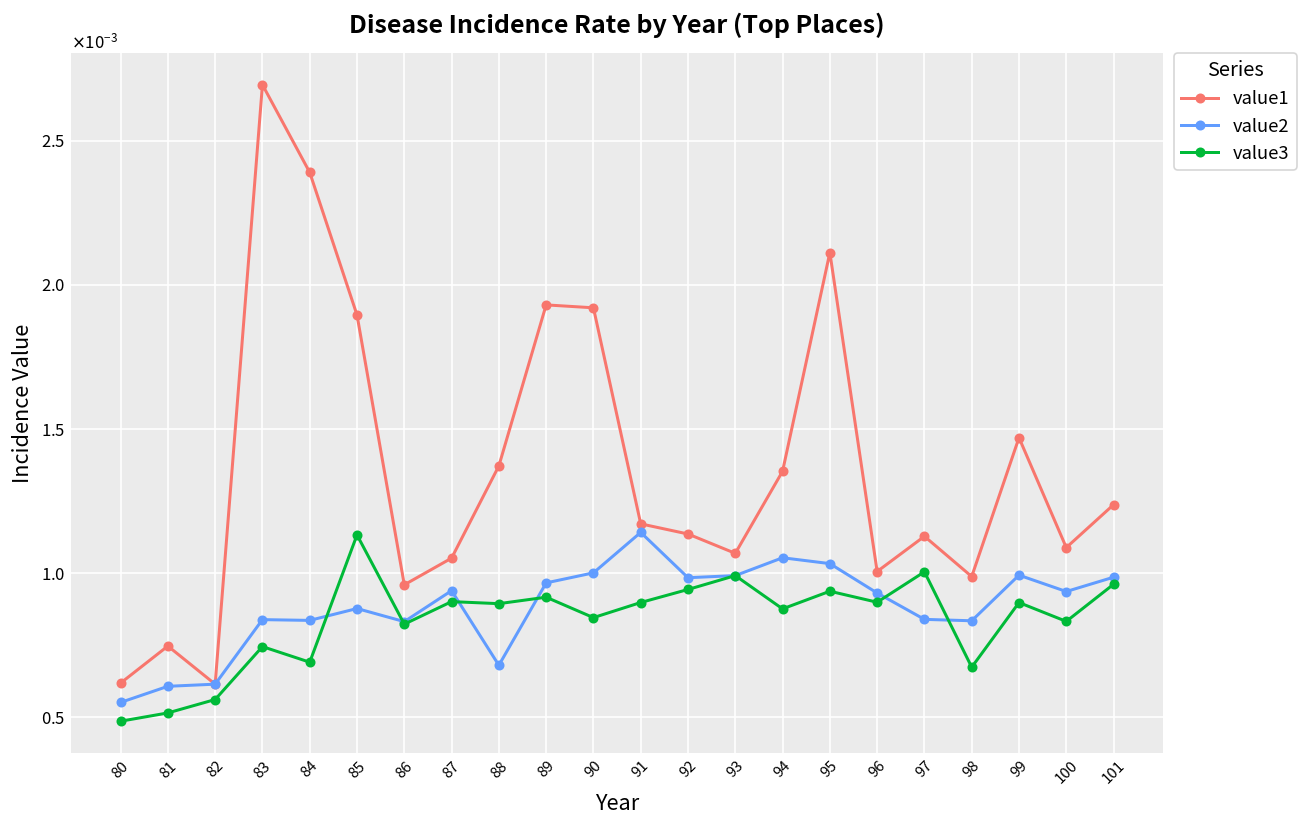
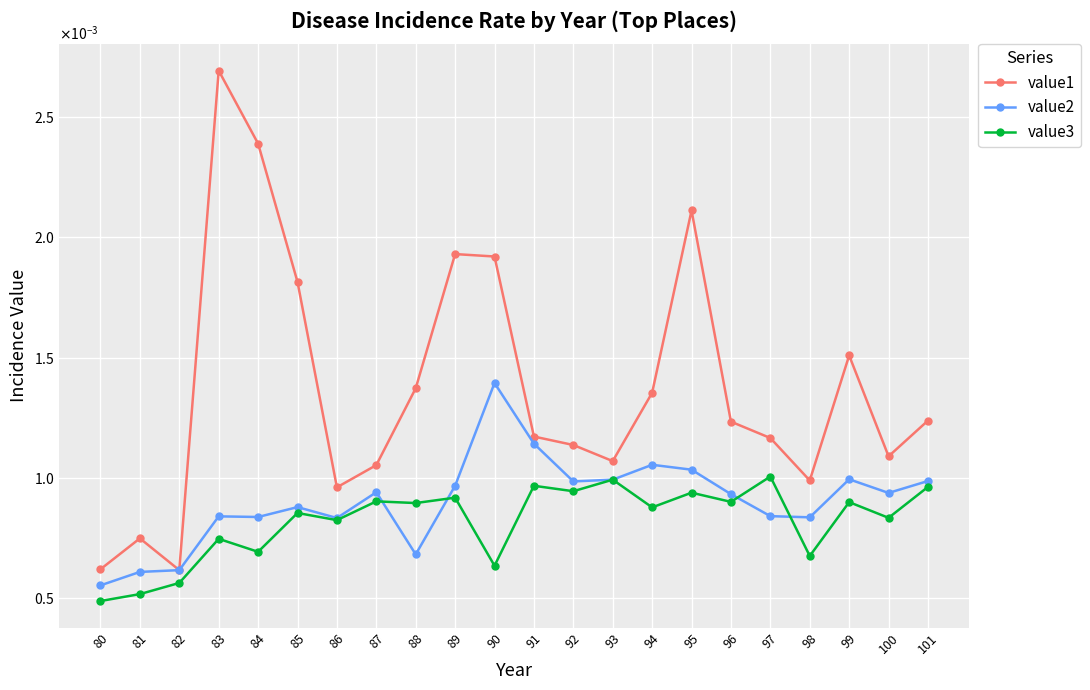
  {
    "value1": {
      "80": 0.00062,
      "81": 0.00075,
      "83": 0.00269,
      "84": 0.00239,
-     "85": 0.00190,
+     "85": 0.00181,
      "86": 0.00096,
      "87": 0.00105,
      "88": 0.00137,
      "89": 0.00193,
      "90": 0.00192,
      "91": 0.00117,
      "92": 0.00114,
      "93": 0.00107,
      "94": 0.00135,
      "95": 0.00211,
-     "96": 0.00101,
-     "97": 0.00113,
+     "96": 0.00123,
+     "97": 0.00116,
      "98": 0.00099,
-     "99": 0.00147,
+     "99": 0.00151,
      "100": 0.00109,
      "101": 0.00124
    },
    "value2": {
      "80": 0.00055,
      "81": 0.00061,
      "83": 0.00084,
      "84": 0.00084,
      "85": 0.00088,
      "87": 0.00094,
      "88": 0.00068,
      "89": 0.00097,
-     "90": 0.00100,
+     "90": 0.00139,
      "91": 0.00114,
      "92": 0.00098,
      "94": 0.00105,
      "95": 0.00103,
      "96": 0.00093,
      "97": 0.00084,
      "98": 0.00083,
      "99": 0.00099,
      "100": 0.00094,
      "101": 0.00099
    },
    "value3": {
      "80": 0.00049,
      "81": 0.00051,
      "82": 0.00056,
      "83": 0.00074,
      "84": 0.00069,
-     "85": 0.00113,
+     "85": 0.00085,
      "87": 0.00090,
      "88": 0.00089,
      "89": 0.00092,
-     "90": 0.00085,
-     "91": 0.00090,
+     "90": 0.00063,
+     "91": 0.00097,
      "92": 0.00094,
      "94": 0.00088,
      "95": 0.00094,
      "96": 0.00090,
      "97": 0.00100,
      "98": 0.00067,
      "99": 0.00090,
      "100": 0.00083,
      "101": 0.00096
    }
  }
